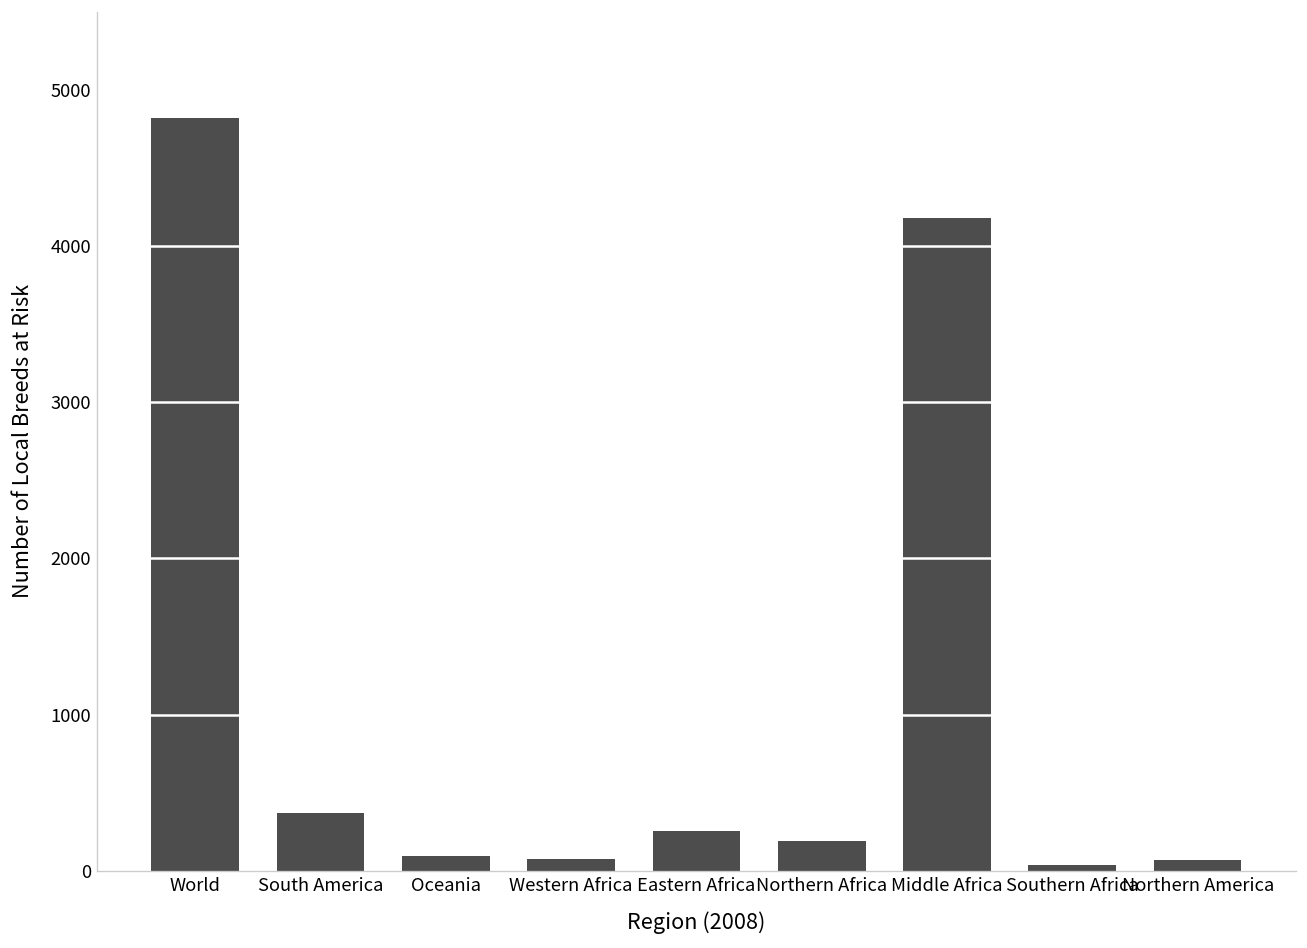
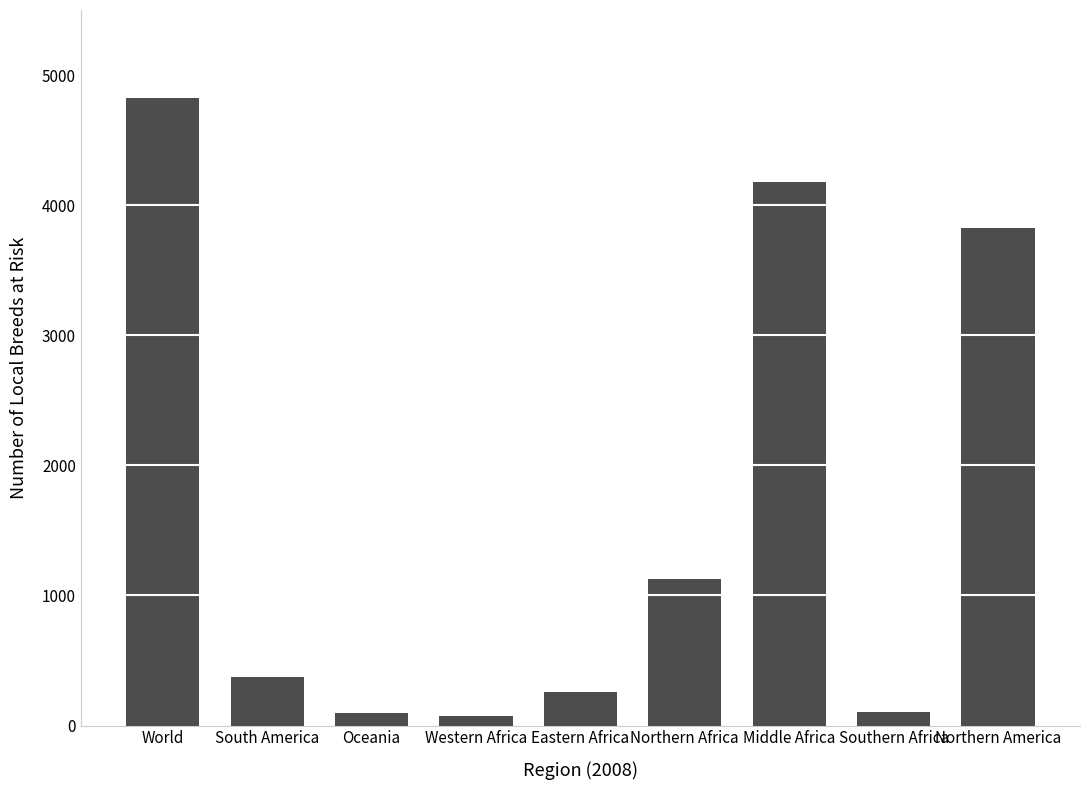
  {
    "World": 4820,
    "South America": 370,
    "Oceania": 100,
    "Western Africa": 70,
    "Eastern Africa": 260,
-   "Northern Africa": 190,
+   "Northern Africa": 1130,
    "Middle Africa": 4180,
-   "Southern Africa": 30,
-   "Northern America": 70
+   "Southern Africa": 100,
+   "Northern America": 3830
  }
